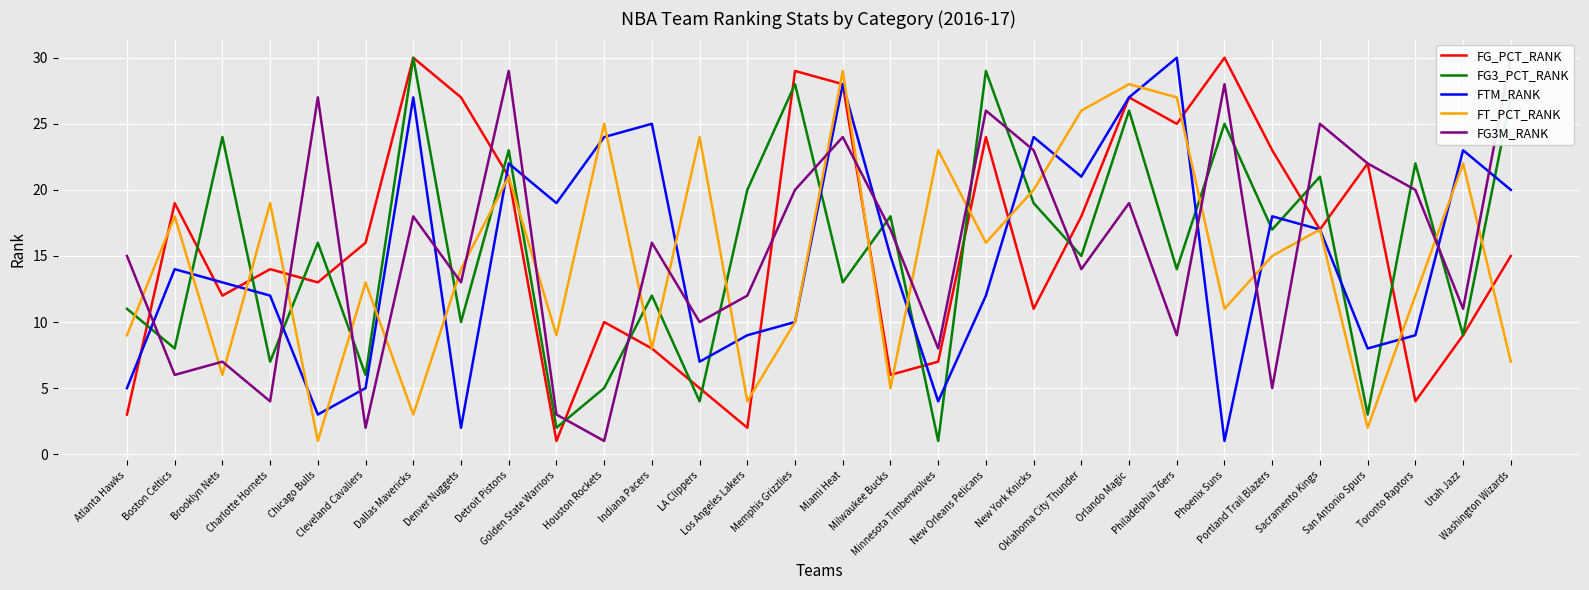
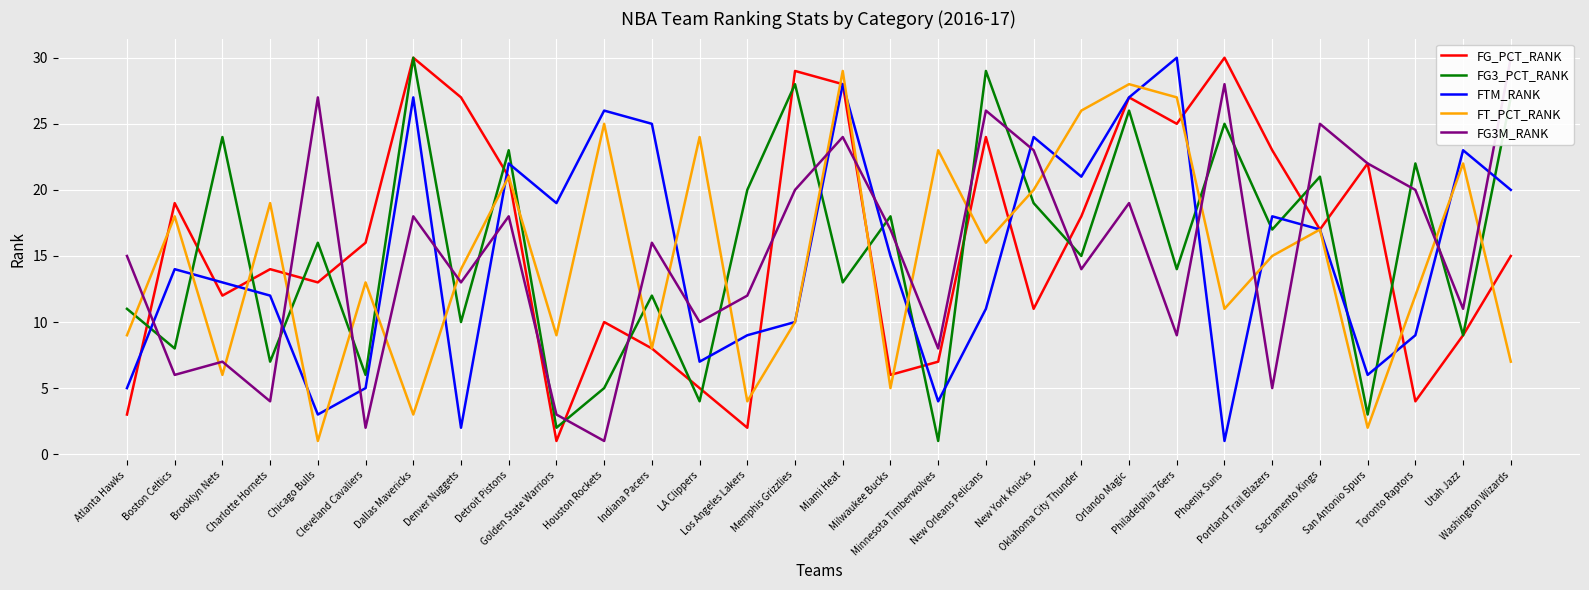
  {
    "FG_PCT_RANK": {
      "Atlanta Hawks": 3,
      "Boston Celtics": 19,
      "Brooklyn Nets": 12,
      "Charlotte Hornets": 14,
      "Chicago Bulls": 13,
      "Cleveland Cavaliers": 16,
      "Denver Nuggets": 27,
      "Golden State Warriors": 1,
      "Houston Rockets": 10,
      "LA Clippers": 5,
      "Los Angeles Lakers": 2,
      "Memphis Grizzlies": 29,
      "Milwaukee Bucks": 6,
      "Minnesota Timberwolves": 7,
      "New Orleans Pelicans": 24,
      "New York Knicks": 11,
      "Oklahoma City Thunder": 18,
      "Philadelphia 76ers": 25,
      "Phoenix Suns": 30,
      "Portland Trail Blazers": 23,
      "Toronto Raptors": 4,
      "Washington Wizards": 15
    },
    "FG3_PCT_RANK": {
      "Atlanta Hawks": 11,
      "Boston Celtics": 8,
      "Brooklyn Nets": 24,
      "Charlotte Hornets": 7,
      "Chicago Bulls": 16,
      "Cleveland Cavaliers": 6,
      "Denver Nuggets": 10,
      "Detroit Pistons": 23,
      "Golden State Warriors": 2,
      "Houston Rockets": 5,
      "Indiana Pacers": 12,
      "LA Clippers": 4,
      "Los Angeles Lakers": 20,
      "Memphis Grizzlies": 28,
      "Miami Heat": 13,
      "Milwaukee Bucks": 18,
      "Minnesota Timberwolves": 1,
      "New Orleans Pelicans": 29,
      "New York Knicks": 19,
      "Oklahoma City Thunder": 15,
      "Orlando Magic": 26,
      "Philadelphia 76ers": 14,
      "Phoenix Suns": 25,
      "Portland Trail Blazers": 17,
      "Sacramento Kings": 21,
      "San Antonio Spurs": 3,
      "Toronto Raptors": 22
    },
    "FTM_RANK": {
      "Atlanta Hawks": 5,
      "Boston Celtics": 14,
      "Brooklyn Nets": 13,
      "Charlotte Hornets": 12,
      "Chicago Bulls": 3,
      "Cleveland Cavaliers": 5,
      "Dallas Mavericks": 27,
      "Denver Nuggets": 2,
      "Detroit Pistons": 22,
      "Golden State Warriors": 19,
-     "Houston Rockets": 24,
+     "Houston Rockets": 26,
      "Indiana Pacers": 25,
      "LA Clippers": 7,
      "Los Angeles Lakers": 9,
      "Milwaukee Bucks": 15,
      "Minnesota Timberwolves": 4,
-     "New Orleans Pelicans": 12,
+     "New Orleans Pelicans": 11,
      "New York Knicks": 24,
      "Oklahoma City Thunder": 21,
      "Philadelphia 76ers": 30,
      "Phoenix Suns": 1,
      "Portland Trail Blazers": 18,
-     "San Antonio Spurs": 8,
+     "San Antonio Spurs": 6,
      "Toronto Raptors": 9,
      "Utah Jazz": 23,
      "Washington Wizards": 20
    },
    "FT_PCT_RANK": {
      "Atlanta Hawks": 9,
      "Boston Celtics": 18,
      "Brooklyn Nets": 6,
      "Charlotte Hornets": 19,
      "Chicago Bulls": 1,
      "Cleveland Cavaliers": 13,
      "Dallas Mavericks": 3,
      "Denver Nuggets": 14,
      "Golden State Warriors": 9,
      "Houston Rockets": 25,
      "LA Clippers": 24,
      "Los Angeles Lakers": 4,
      "Miami Heat": 29,
      "Milwaukee Bucks": 5,
      "Minnesota Timberwolves": 23,
      "New Orleans Pelicans": 16,
      "New York Knicks": 20,
      "Oklahoma City Thunder": 26,
      "Orlando Magic": 28,
      "Philadelphia 76ers": 27,
      "Phoenix Suns": 11,
      "Portland Trail Blazers": 15,
      "San Antonio Spurs": 2,
      "Toronto Raptors": 12,
      "Utah Jazz": 22,
      "Washington Wizards": 7
    },
    "FG3M_RANK": {
      "Atlanta Hawks": 15,
      "Boston Celtics": 6,
      "Brooklyn Nets": 7,
      "Charlotte Hornets": 4,
      "Chicago Bulls": 27,
      "Cleveland Cavaliers": 2,
      "Dallas Mavericks": 18,
      "Denver Nuggets": 13,
-     "Detroit Pistons": 29,
+     "Detroit Pistons": 18,
      "Golden State Warriors": 3,
      "Houston Rockets": 1,
      "Indiana Pacers": 16,
      "LA Clippers": 10,
      "Los Angeles Lakers": 12,
      "Memphis Grizzlies": 20,
      "Miami Heat": 24,
      "Milwaukee Bucks": 17,
      "Minnesota Timberwolves": 8,
      "New Orleans Pelicans": 26,
      "New York Knicks": 23,
      "Oklahoma City Thunder": 14,
      "Orlando Magic": 19,
      "Philadelphia 76ers": 9,
      "Phoenix Suns": 28,
      "Portland Trail Blazers": 5,
      "Sacramento Kings": 25,
      "Toronto Raptors": 20,
      "Utah Jazz": 11
    }
  }
